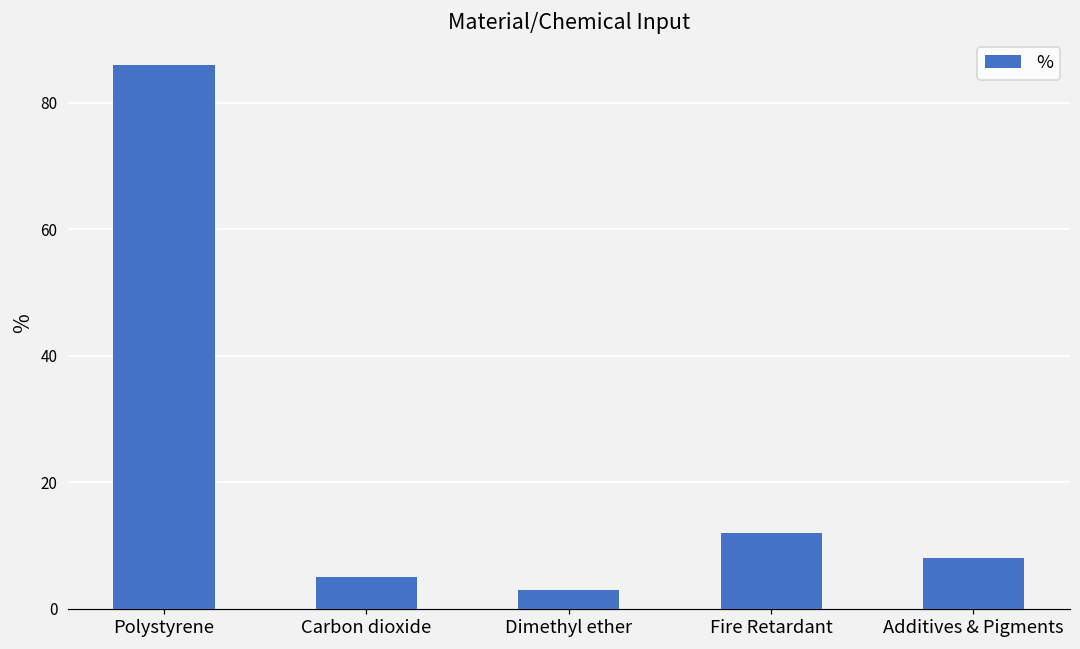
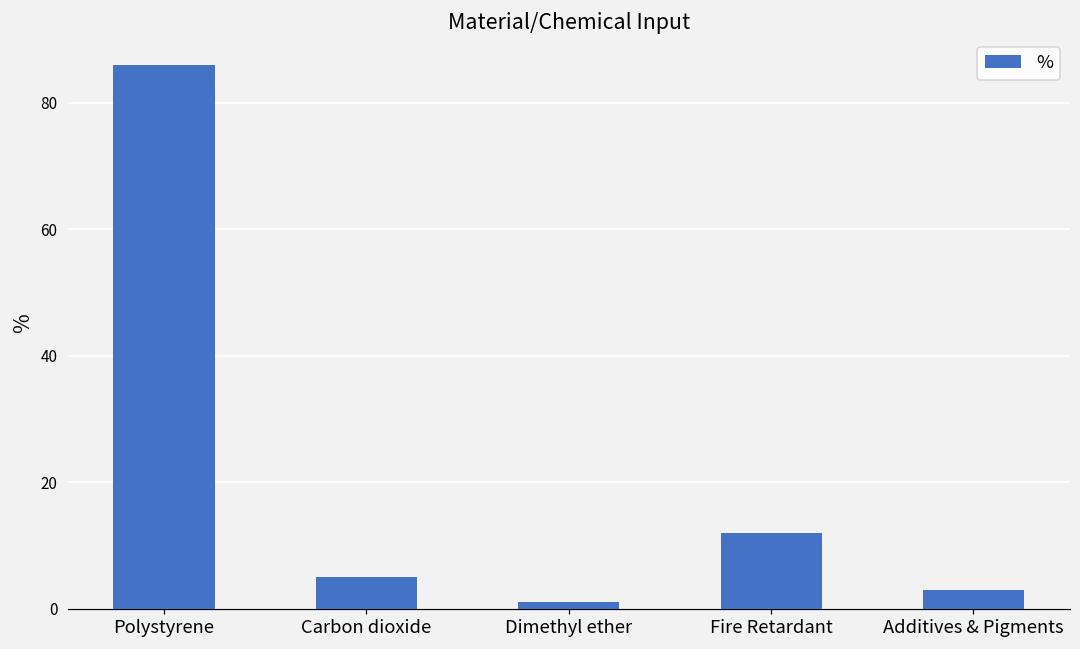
  {
    "Polystyrene": 86,
    "Carbon dioxide": 5,
-   "Dimethyl ether": 3,
+   "Dimethyl ether": 1,
    "Fire Retardant": 12,
-   "Additives & Pigments": 8
+   "Additives & Pigments": 3
  }
